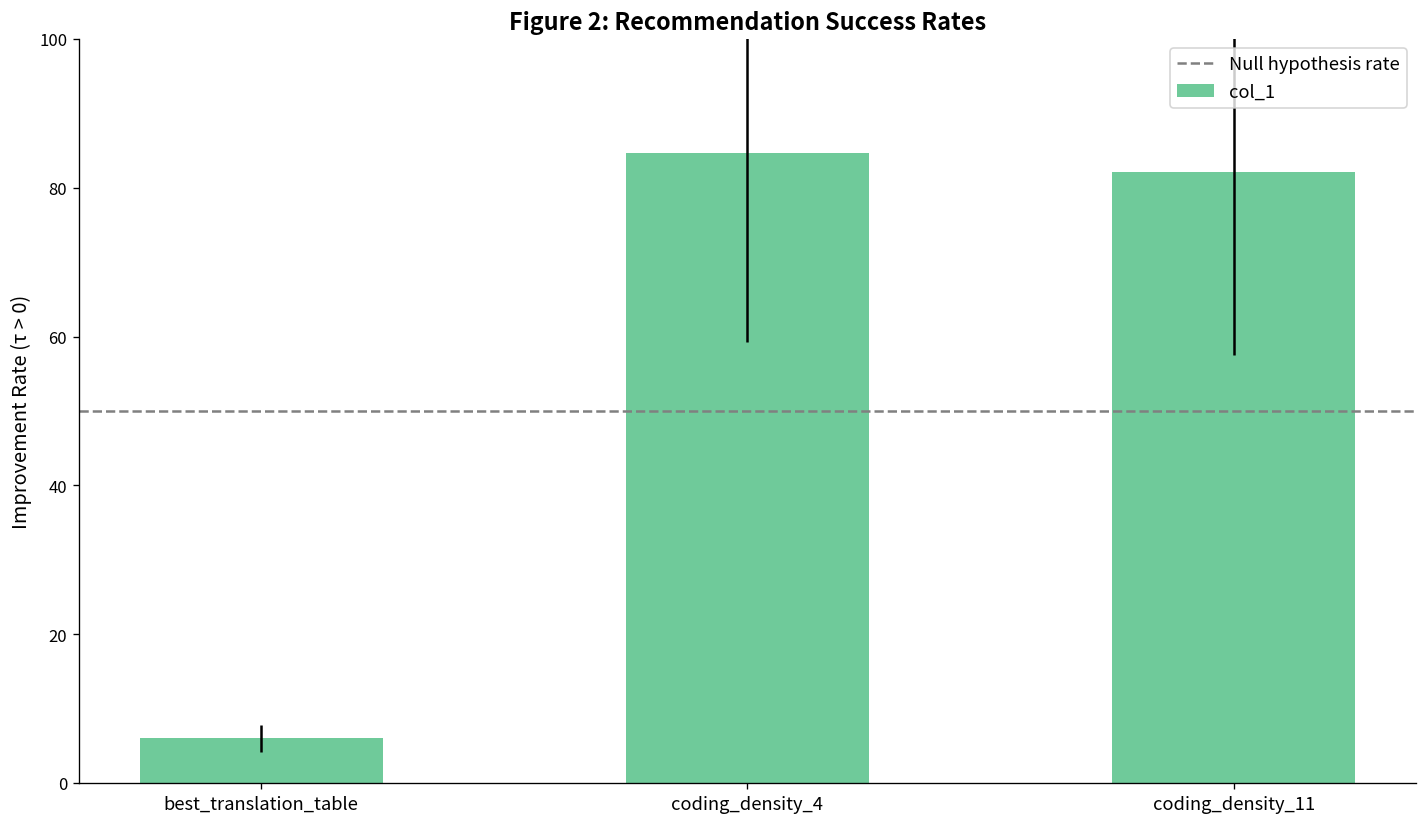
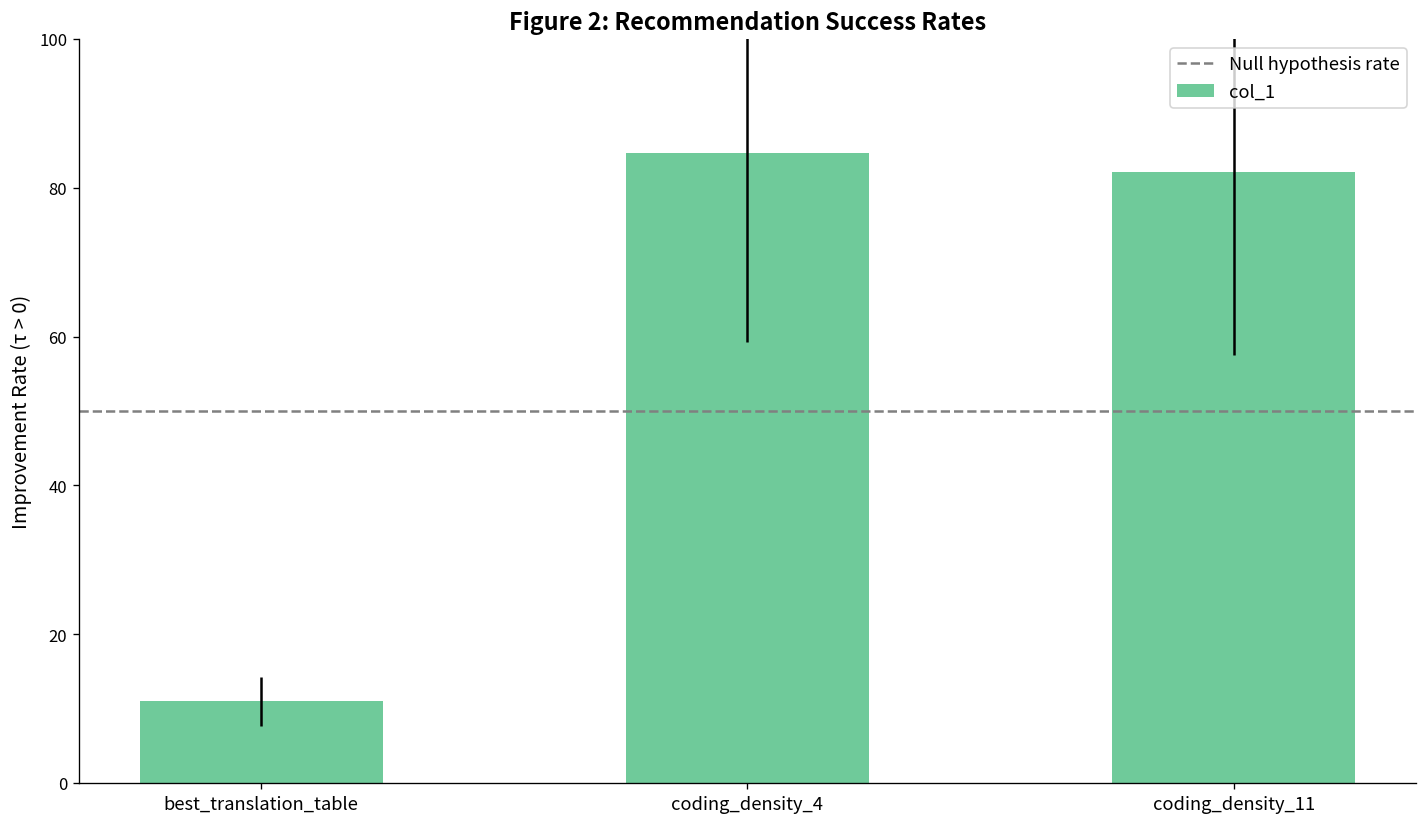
  {
-   "best_translation_table": 6,
+   "best_translation_table": 11,
    "coding_density_4": 85,
    "coding_density_11": 82
  }
